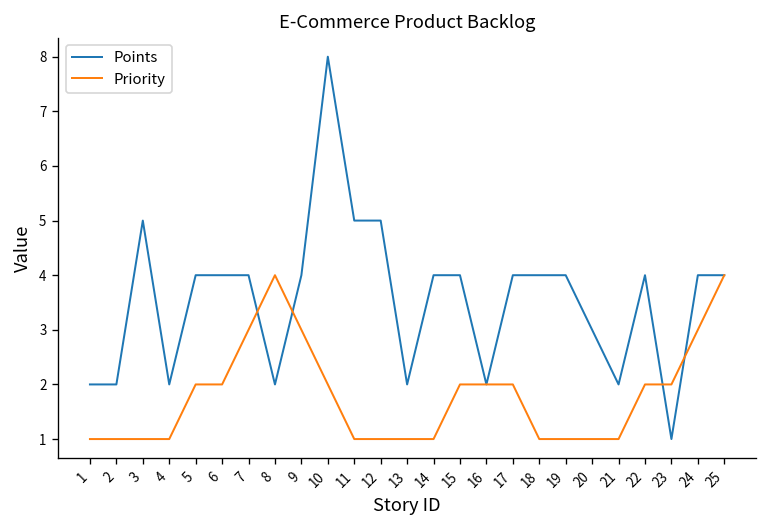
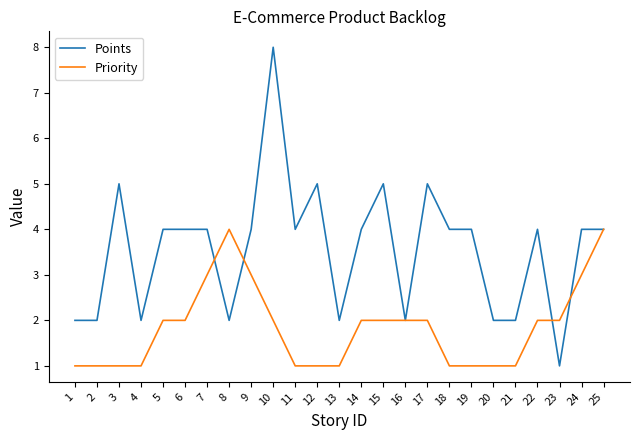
  {
    "Points": {
      "1": 2,
      "2": 2,
      "3": 5,
      "4": 2,
      "5": 4,
      "6": 4,
      "7": 4,
      "8": 2,
      "9": 4,
      "10": 8,
-     "11": 5,
+     "11": 4,
      "12": 5,
      "13": 2,
      "14": 4,
-     "15": 4,
-     "17": 4,
+     "15": 5,
+     "17": 5,
      "18": 4,
      "19": 4,
-     "20": 3,
+     "20": 2,
      "21": 2,
      "22": 4,
      "23": 1,
      "24": 4
    },
    "Priority": {
      "1": 1,
      "2": 1,
      "3": 1,
      "4": 1,
      "5": 2,
      "6": 2,
      "7": 3,
      "8": 4,
      "9": 3,
      "10": 2,
      "11": 1,
      "12": 1,
      "13": 1,
-     "14": 1,
+     "14": 2,
      "15": 2,
      "17": 2,
      "18": 1,
      "19": 1,
      "20": 1,
      "21": 1,
      "22": 2,
      "23": 2,
      "24": 3
    }
  }
